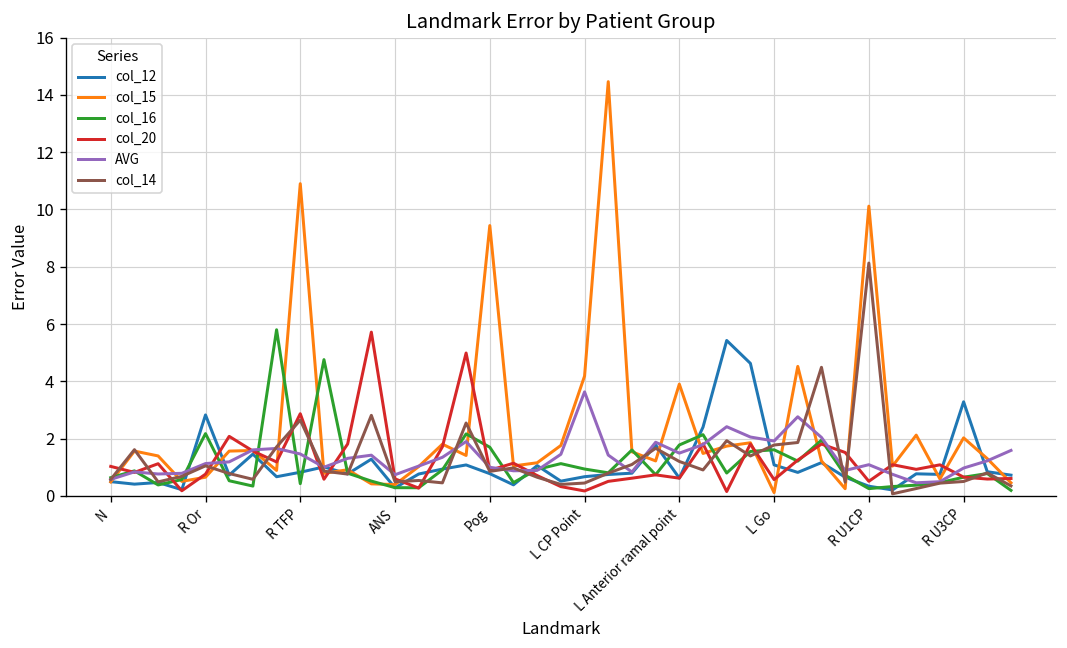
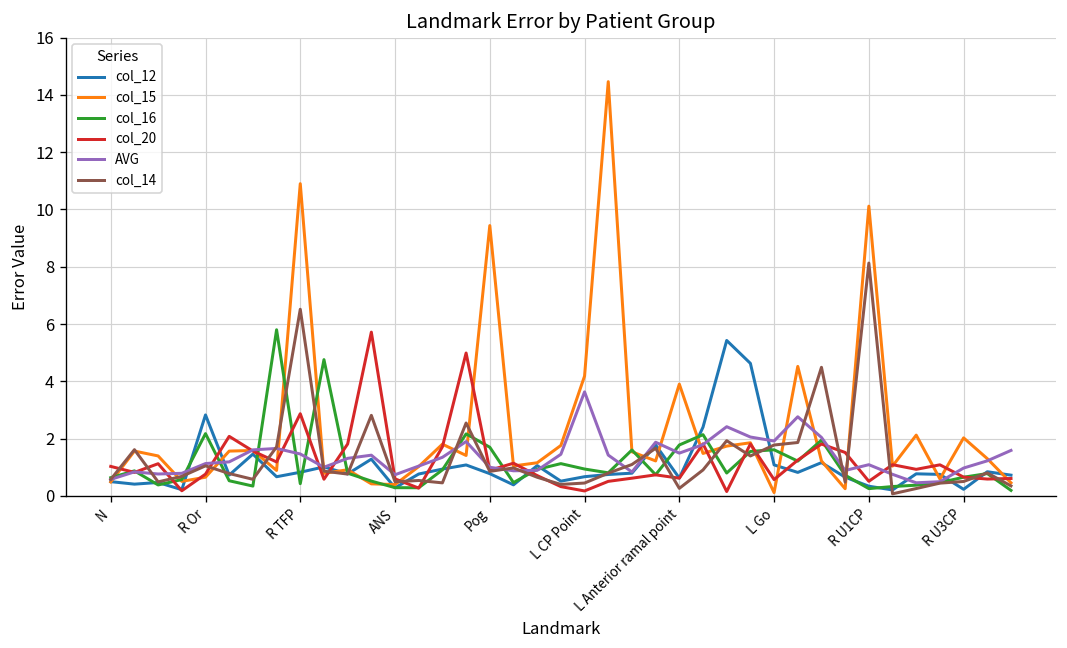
  {
    "col_12": {
      "R Or": 2.8,
      "R TFP": 0.8,
      "L CP Point": 0.7,
      "L Go": 1.1,
-     "R U3CP": 3.3
+     "R U3CP": 0.2
    },
    "col_15": {
      "R Or": 0.7,
      "R TFP": 10.9,
      "Pog": 9.4,
      "L CP Point": 4.2,
      "L Anterior ramal point": 3.9,
      "L Go": 0.1,
      "R U1CP": 10.1,
      "R U3CP": 2.0
    },
    "col_16": {
      "R Or": 2.2,
      "R TFP": 0.4,
      "Pog": 1.7,
      "L CP Point": 0.9,
      "L Anterior ramal point": 1.8,
      "L Go": 1.6
    },
    "col_20": {
      "N": 1.0,
      "R Or": 0.8,
      "R TFP": 2.9,
      "L CP Point": 0.2,
      "L Go": 0.6,
      "R U1CP": 0.5
    },
    "AVG": {
      "R TFP": 1.5,
      "ANS": 0.7,
      "L CP Point": 3.6,
      "L Anterior ramal point": 1.5,
      "L Go": 1.9,
      "R U1CP": 1.1,
      "R U3CP": 1.0
    },
    "col_14": {
-     "R TFP": 2.6,
+     "R TFP": 6.5,
      "L CP Point": 0.4,
-     "L Anterior ramal point": 1.2,
+     "L Anterior ramal point": 0.3,
      "L Go": 1.8,
      "R U1CP": 8.1,
      "R U3CP": 0.5
    }
  }
